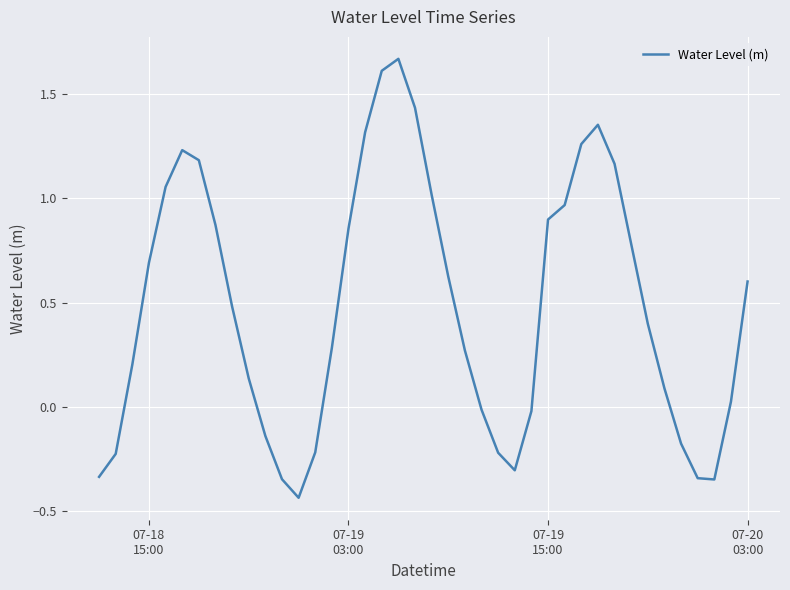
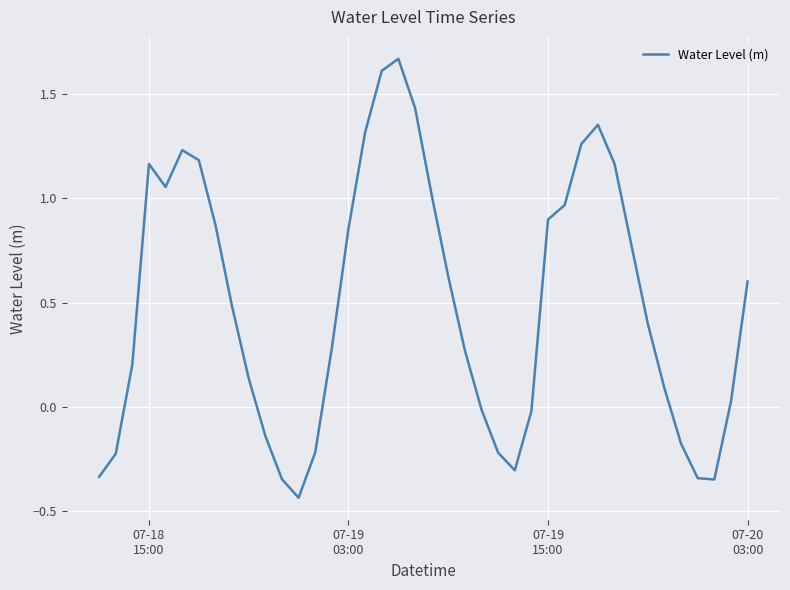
  {
-   "07-18 15:00": 0.69,
+   "07-18 15:00": 1.17,
    "07-19 03:00": 0.86,
    "07-19 15:00": 0.90,
    "07-20 03:00": 0.60
  }
